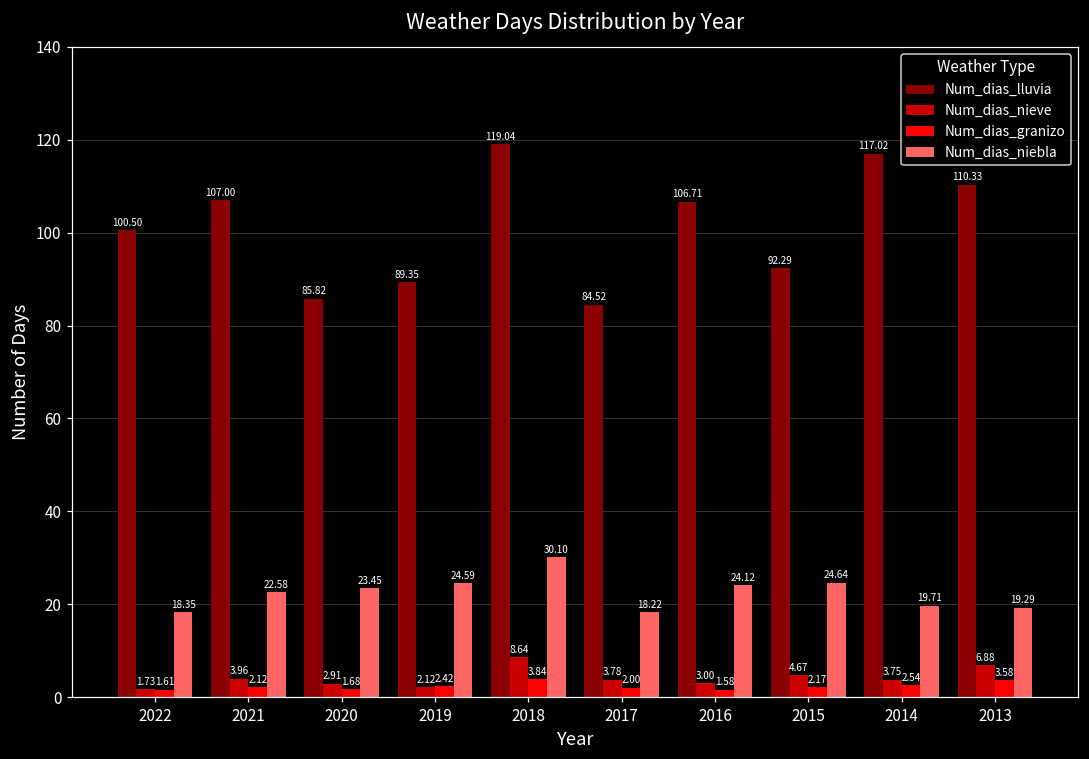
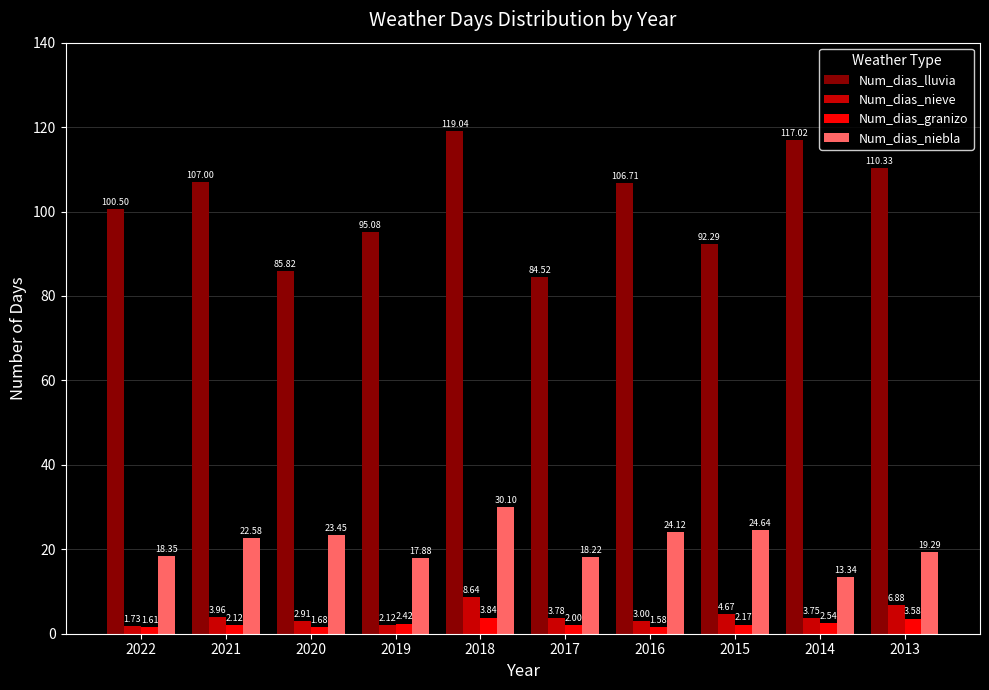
  {
    "Num_dias_lluvia": {
      "2022": 100.50,
      "2021": 107.00,
      "2020": 85.82,
-     "2019": 89.35,
+     "2019": 95.08,
      "2018": 119.04,
      "2017": 84.52,
      "2016": 106.71,
      "2015": 92.29,
      "2014": 117.02,
      "2013": 110.33
    },
    "Num_dias_niebla": {
      "2022": 18.35,
      "2021": 22.58,
      "2020": 23.45,
-     "2019": 24.59,
+     "2019": 17.88,
      "2018": 30.10,
      "2017": 18.22,
      "2016": 24.12,
      "2015": 24.64,
-     "2014": 19.71,
+     "2014": 13.34,
      "2013": 19.29
    }
  }
